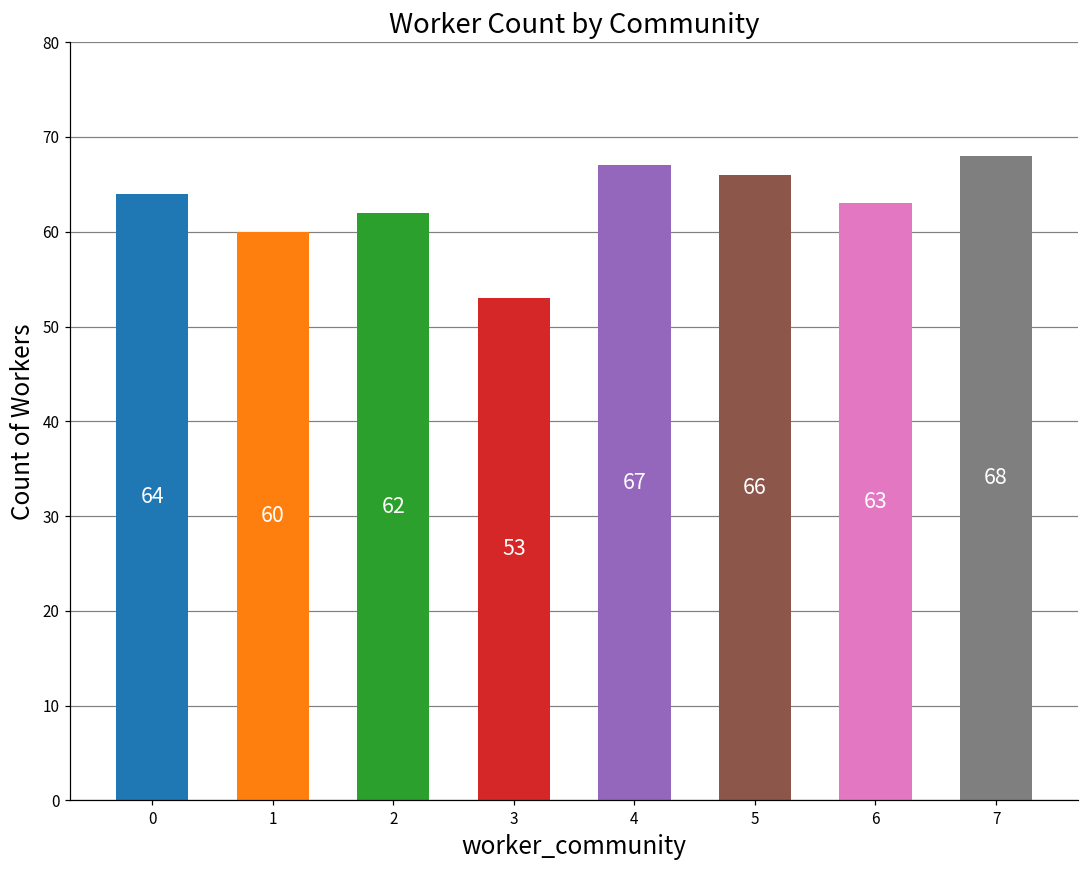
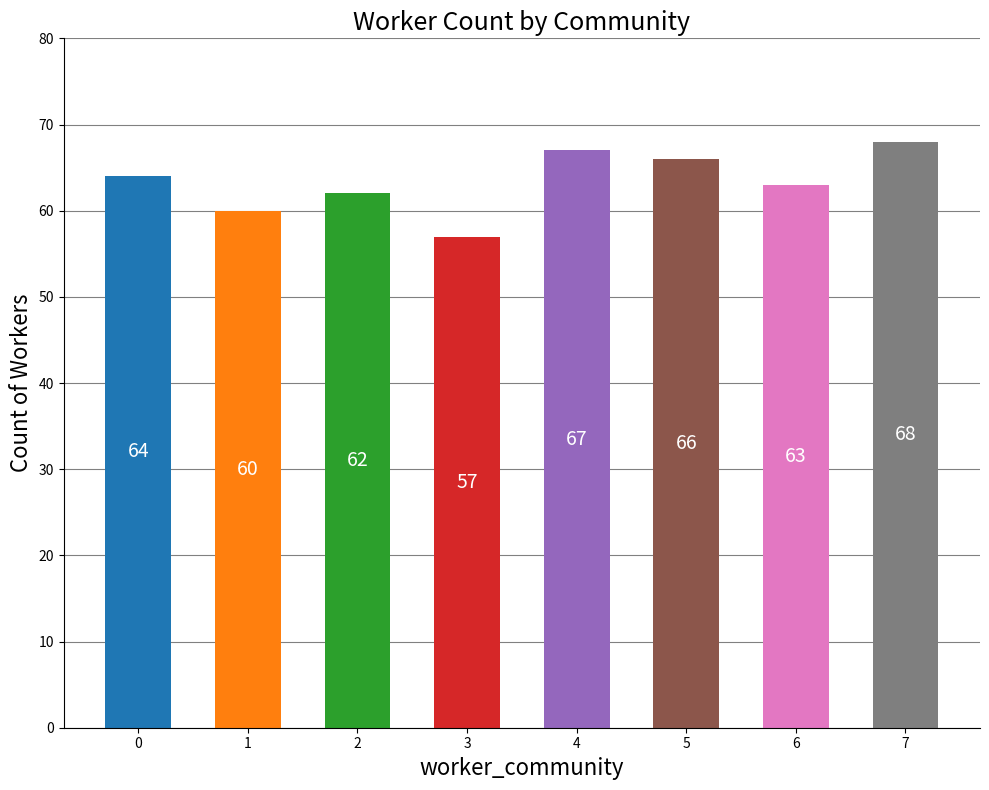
  {
    "0": 64,
    "1": 60,
    "2": 62,
-   "3": 53,
+   "3": 57,
    "4": 67,
    "5": 66,
    "6": 63,
    "7": 68
  }
